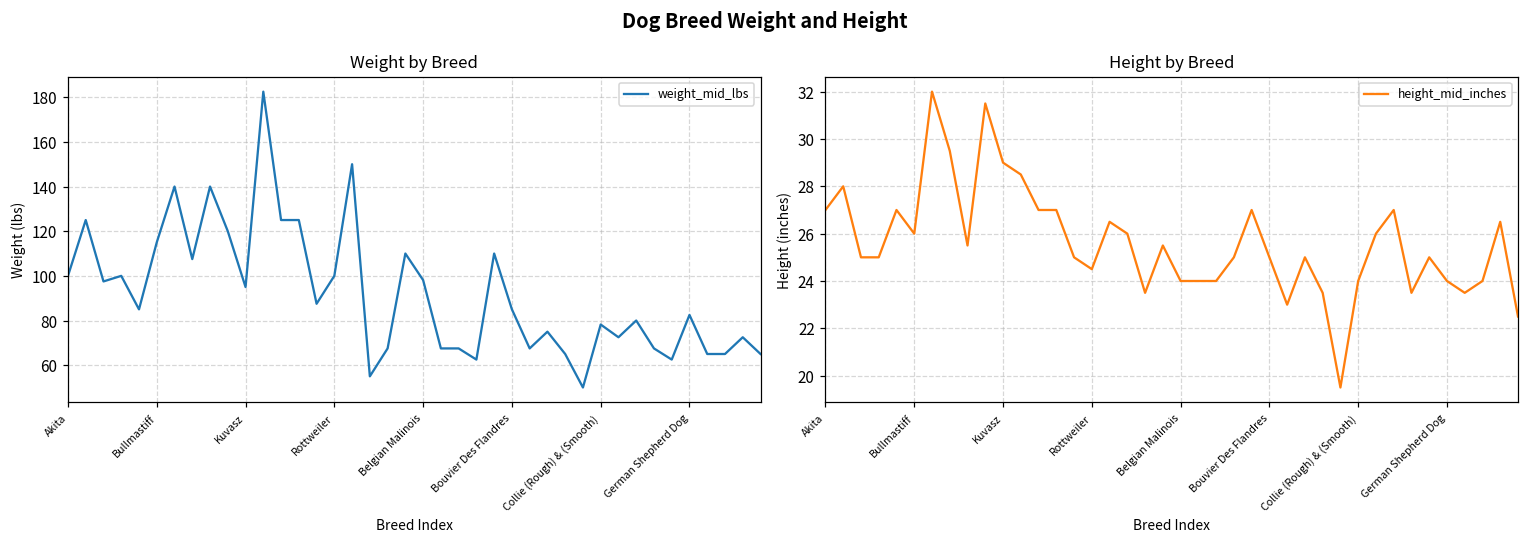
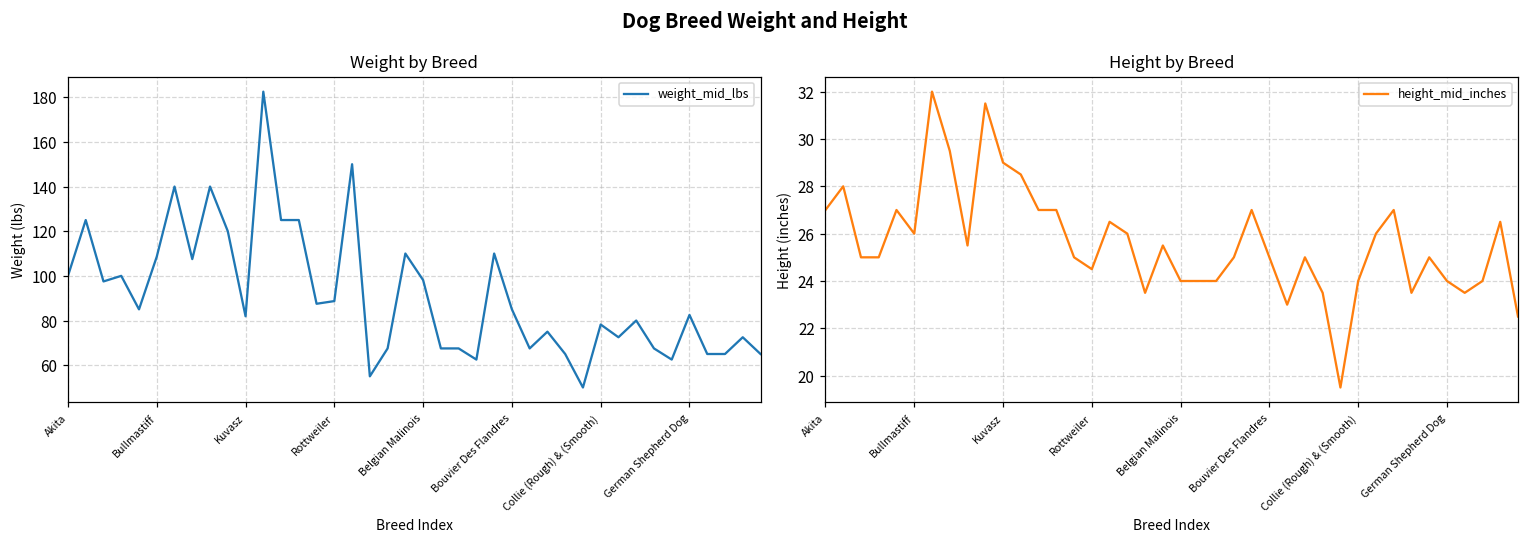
  {
    "Weight by Breed": {
      "Akita": 100,
-     "Bullmastiff": 115,
-     "Kuvasz": 95,
-     "Rottweiler": 100,
+     "Bullmastiff": 109,
+     "Kuvasz": 82,
+     "Rottweiler": 89,
      "Belgian Malinois": 98,
      "Bouvier Des Flandres": 85,
      "Collie (Rough) & (Smooth)": 78,
      "German Shepherd Dog": 83
    },
    "Height by Breed": {
      "Akita": 27.0,
      "Bullmastiff": 26.0,
      "Kuvasz": 29.0,
      "Rottweiler": 24.5,
      "Belgian Malinois": 24.0,
      "Bouvier Des Flandres": 25.0,
      "Collie (Rough) & (Smooth)": 24.0,
      "German Shepherd Dog": 24.0
    }
  }
